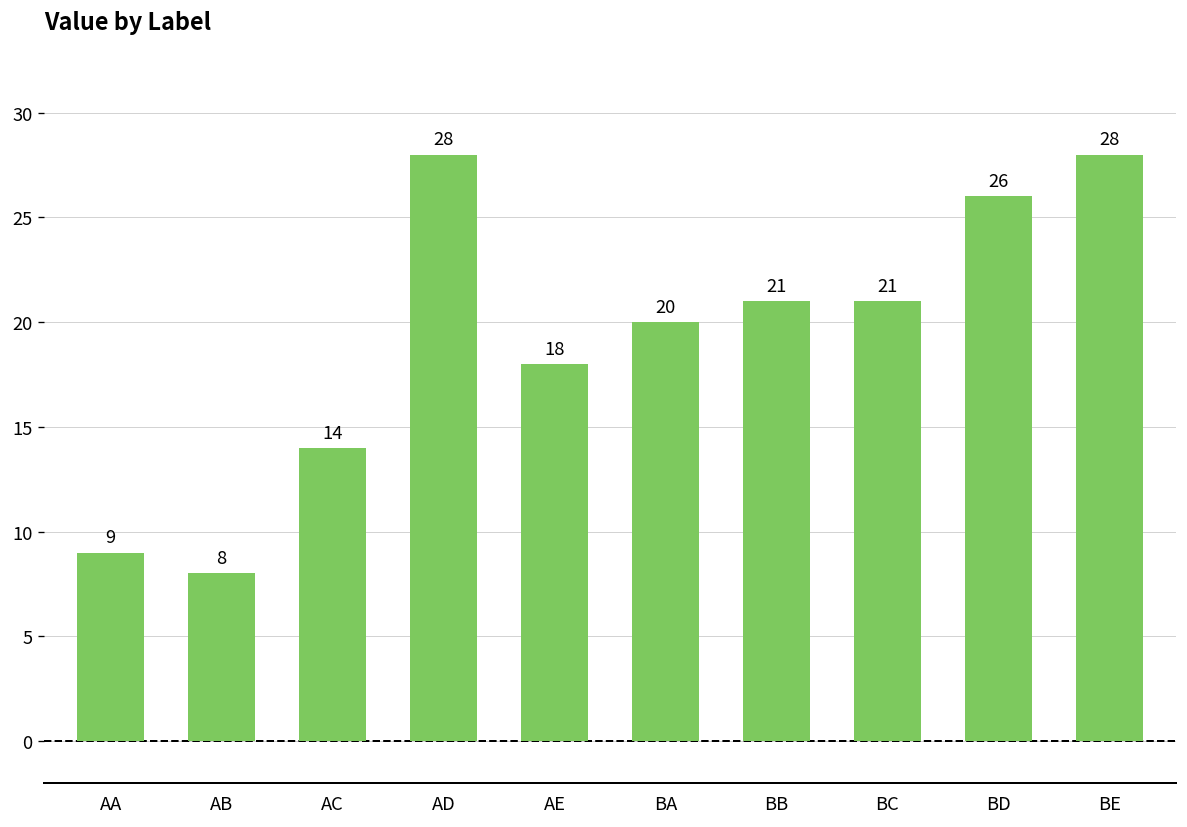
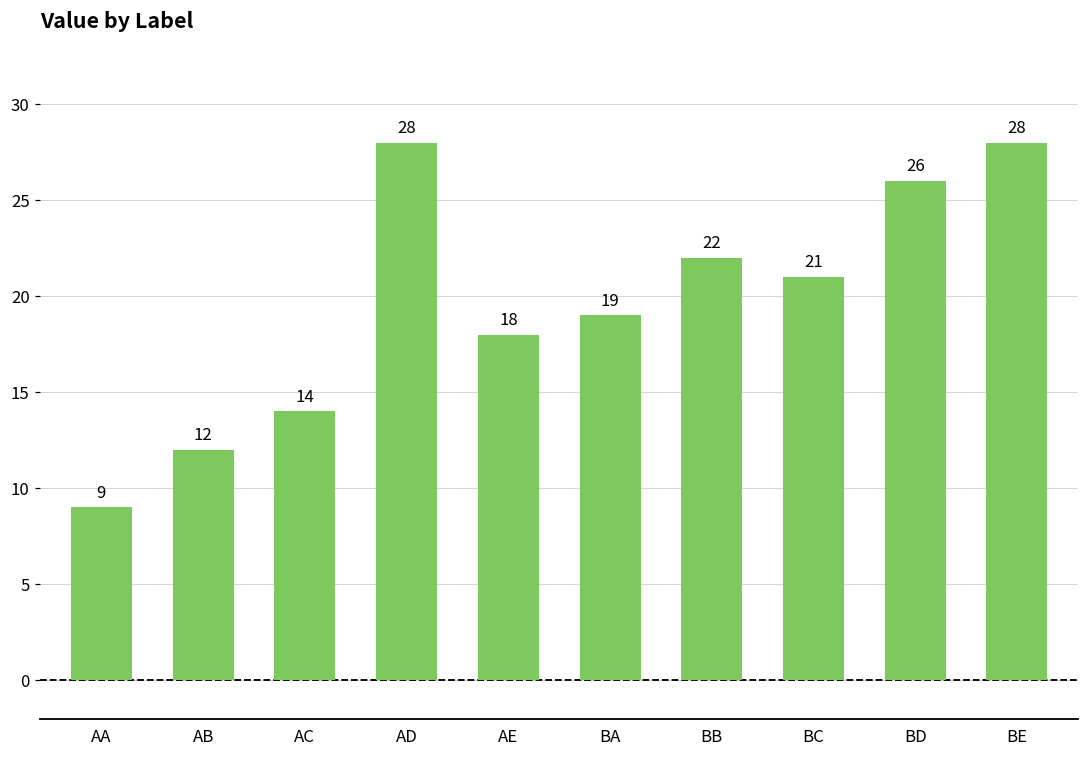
  {
    "AA": 9,
-   "AB": 8,
+   "AB": 12,
    "AC": 14,
    "AD": 28,
    "AE": 18,
-   "BA": 20,
-   "BB": 21,
+   "BA": 19,
+   "BB": 22,
    "BC": 21,
    "BD": 26,
    "BE": 28
  }
